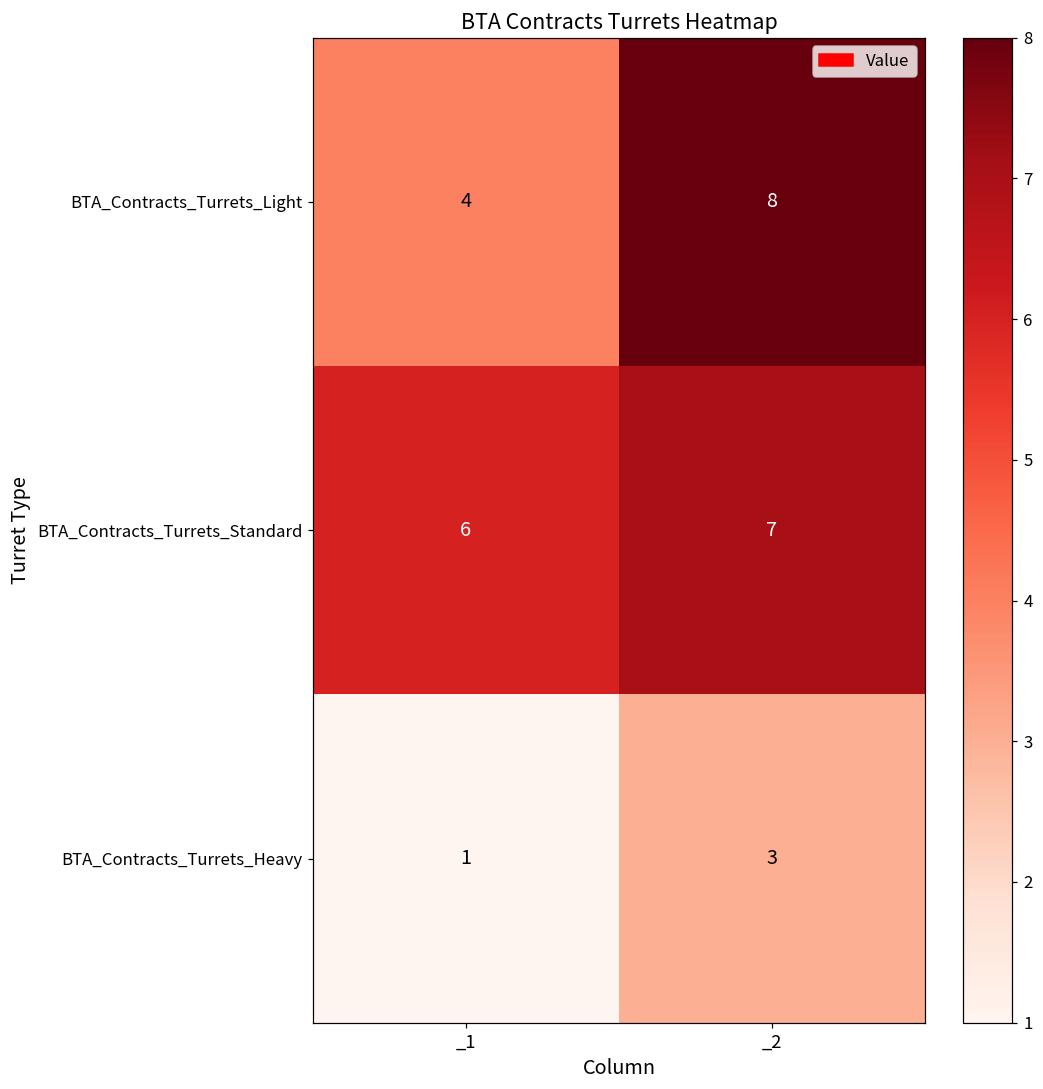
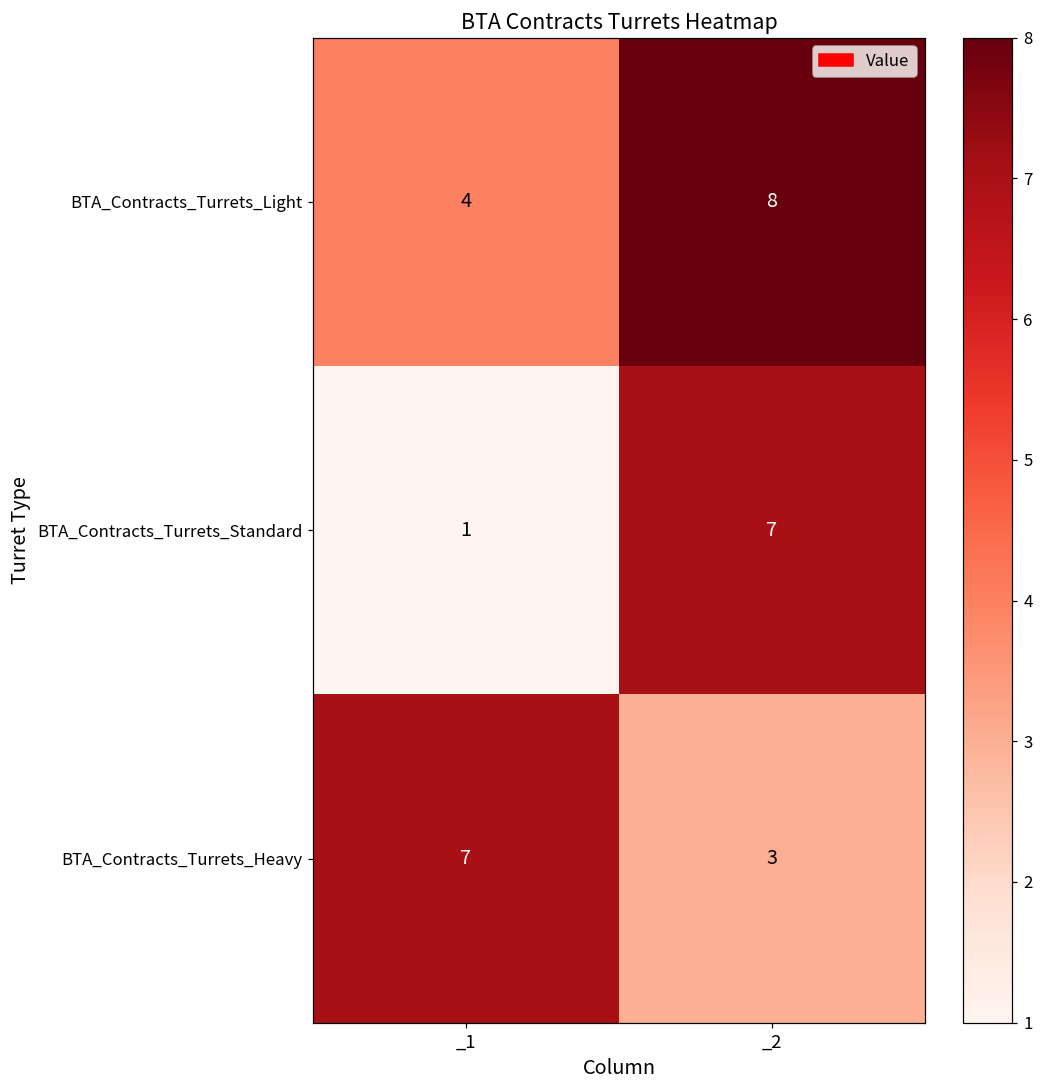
  {
    "BTA_Contracts_Turrets_Light": {
      "_1": 4,
      "_2": 8
    },
    "BTA_Contracts_Turrets_Standard": {
-     "_1": 6,
+     "_1": 1,
      "_2": 7
    },
    "BTA_Contracts_Turrets_Heavy": {
-     "_1": 1,
+     "_1": 7,
      "_2": 3
    }
  }
